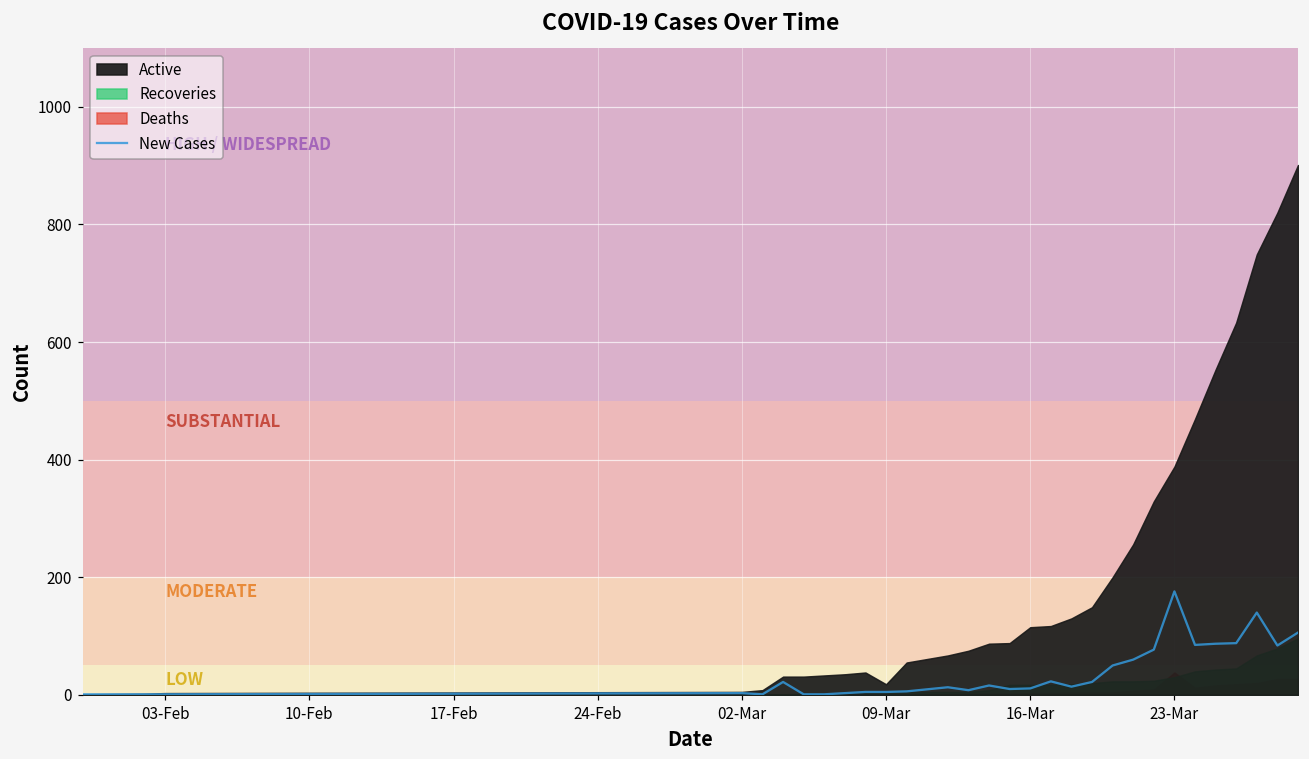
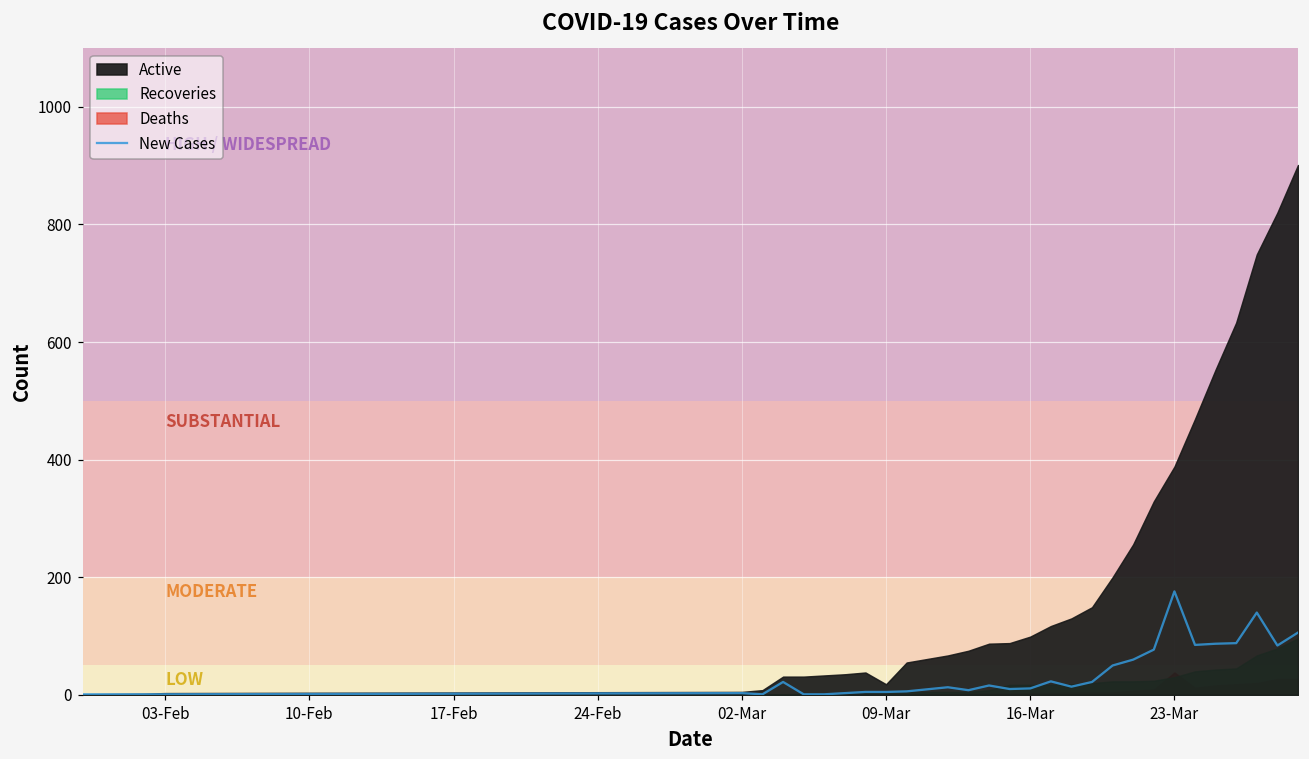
  {
    "Active": {
      "09-Mar": 20,
-     "16-Mar": 120,
+     "16-Mar": 100,
      "23-Mar": 390
    },
    "New Cases": {
      "16-Mar": 10,
      "23-Mar": 180
    },
    "Recoveries": {
      "16-Mar": 20,
      "23-Mar": 30
    },
    "Deaths": {
      "09-Mar": 0,
      "23-Mar": 40
    }
  }
